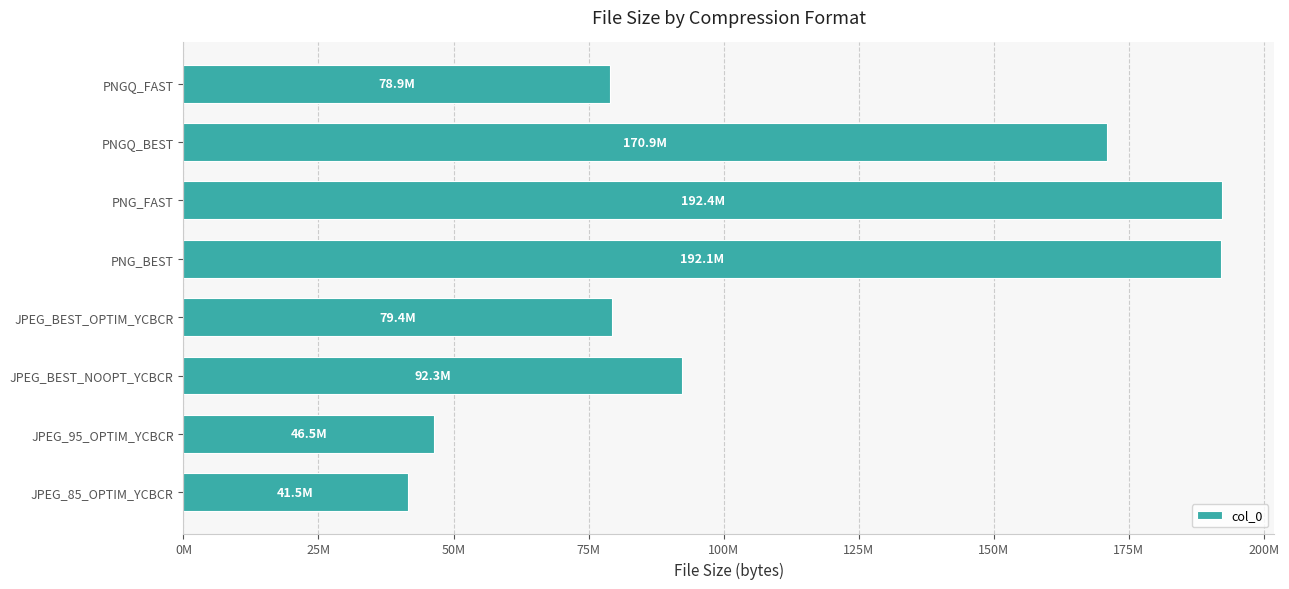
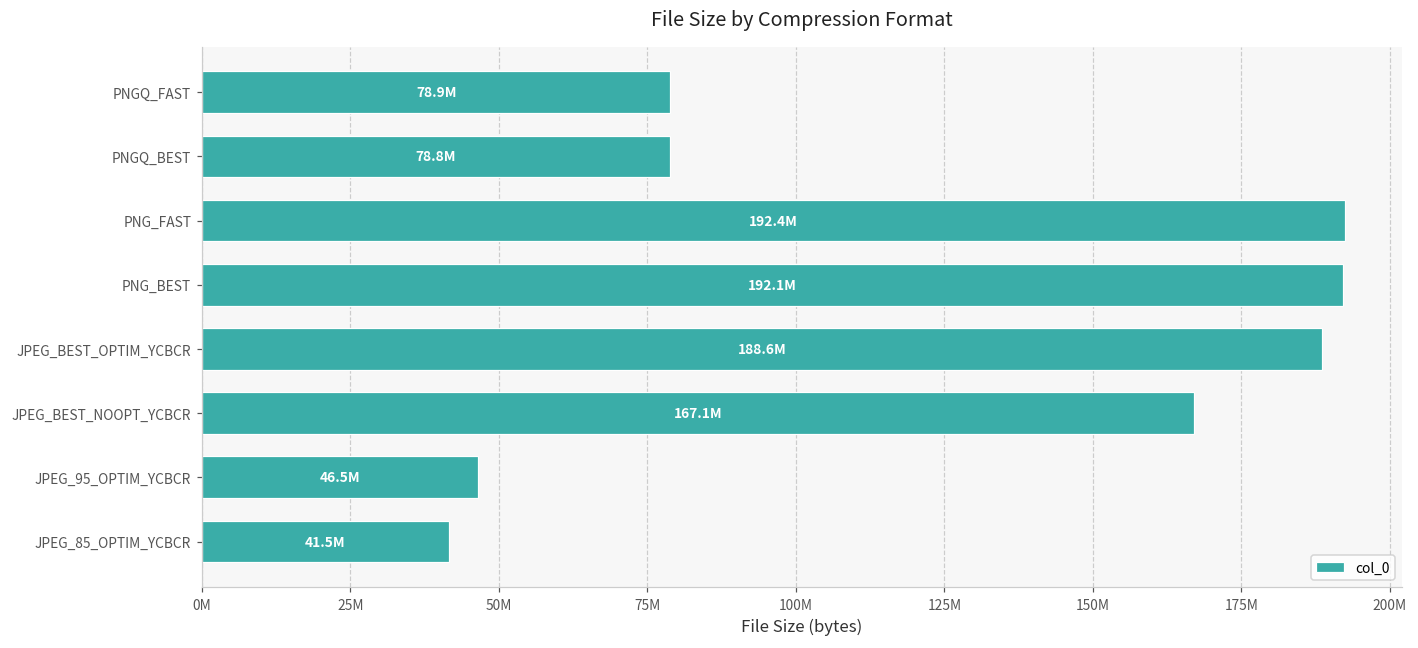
  {
    "PNGQ_FAST": "78.9M",
-   "PNGQ_BEST": "170.9M",
+   "PNGQ_BEST": "78.8M",
    "PNG_FAST": "192.4M",
    "PNG_BEST": "192.1M",
-   "JPEG_BEST_OPTIM_YCBCR": "79.4M",
-   "JPEG_BEST_NOOPT_YCBCR": "92.3M",
+   "JPEG_BEST_OPTIM_YCBCR": "188.6M",
+   "JPEG_BEST_NOOPT_YCBCR": "167.1M",
    "JPEG_95_OPTIM_YCBCR": "46.5M",
    "JPEG_85_OPTIM_YCBCR": "41.5M"
  }
